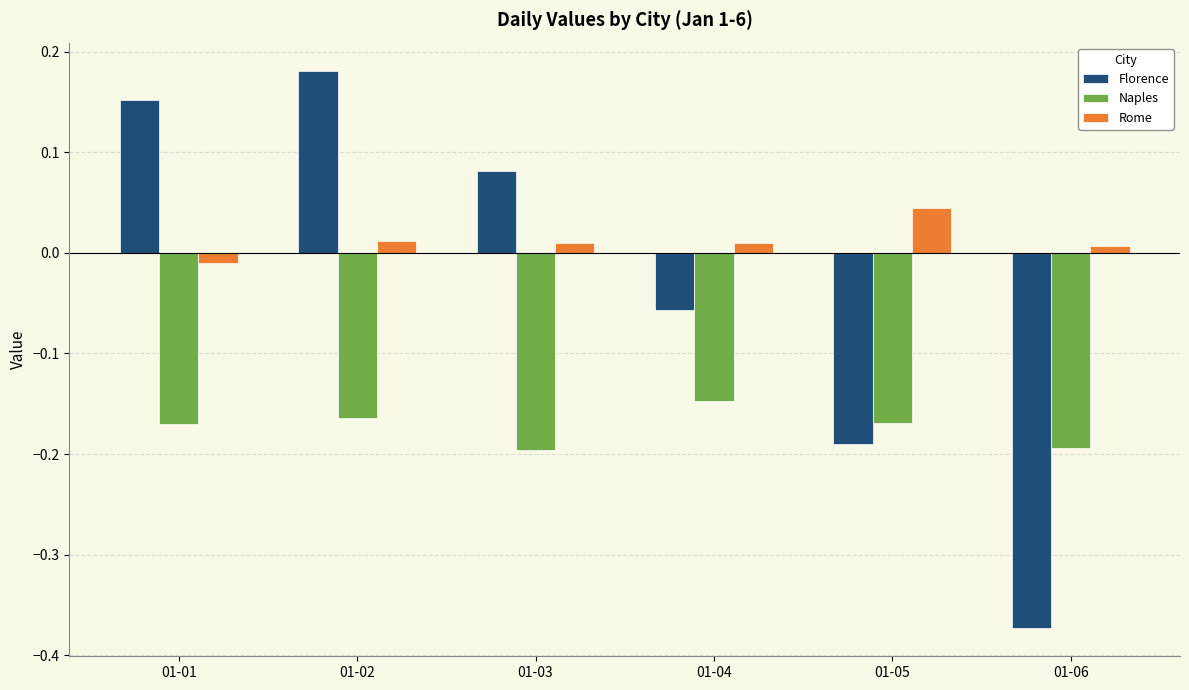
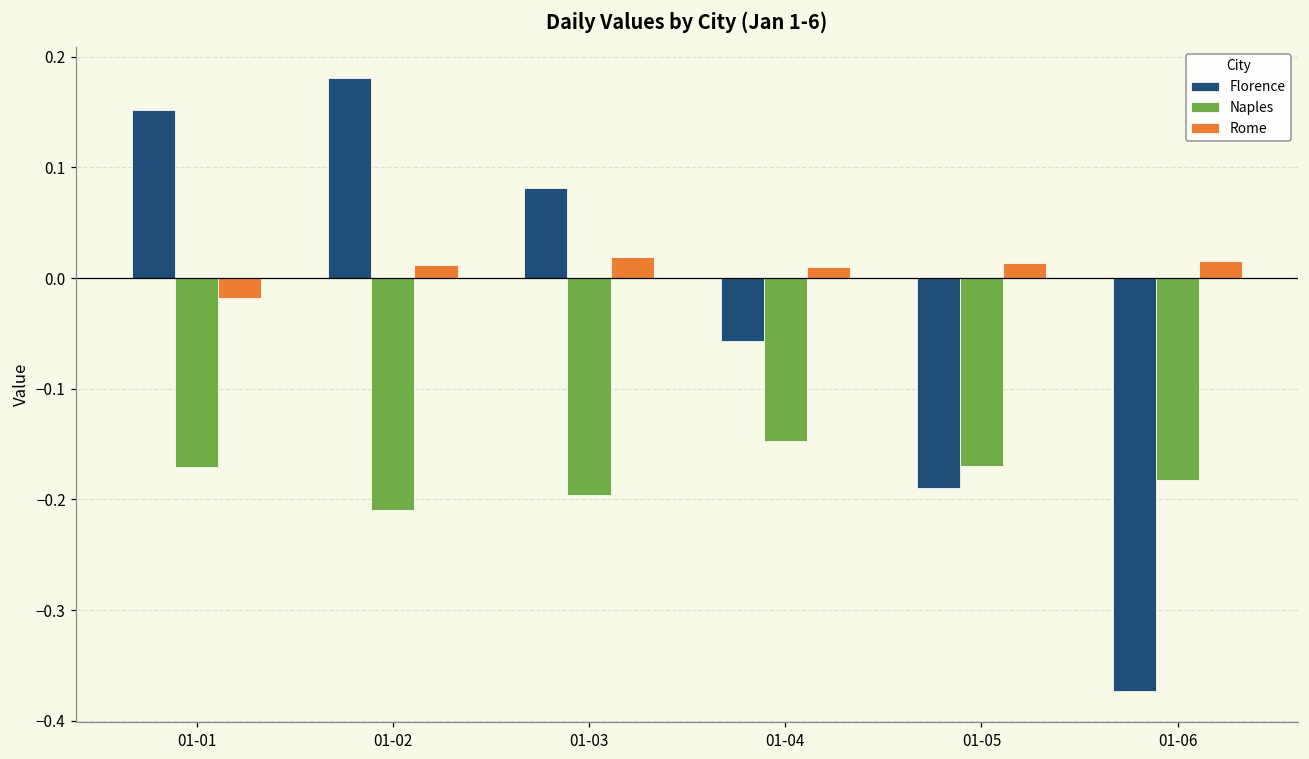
  {
    "Florence": {
      "01-01": 0.152,
      "01-02": 0.181,
      "01-03": 0.081,
      "01-04": -0.057,
      "01-05": -0.190,
      "01-06": -0.373
    },
    "Naples": {
      "01-01": -0.170,
-     "01-02": -0.164,
+     "01-02": -0.209,
      "01-03": -0.196,
      "01-04": -0.147,
      "01-05": -0.169,
-     "01-06": -0.194
+     "01-06": -0.182
    },
    "Rome": {
-     "01-01": -0.010,
+     "01-01": -0.018,
      "01-02": 0.012,
-     "01-03": 0.010,
+     "01-03": 0.019,
      "01-04": 0.010,
-     "01-05": 0.044,
-     "01-06": 0.007
+     "01-05": 0.014,
+     "01-06": 0.015
    }
  }
